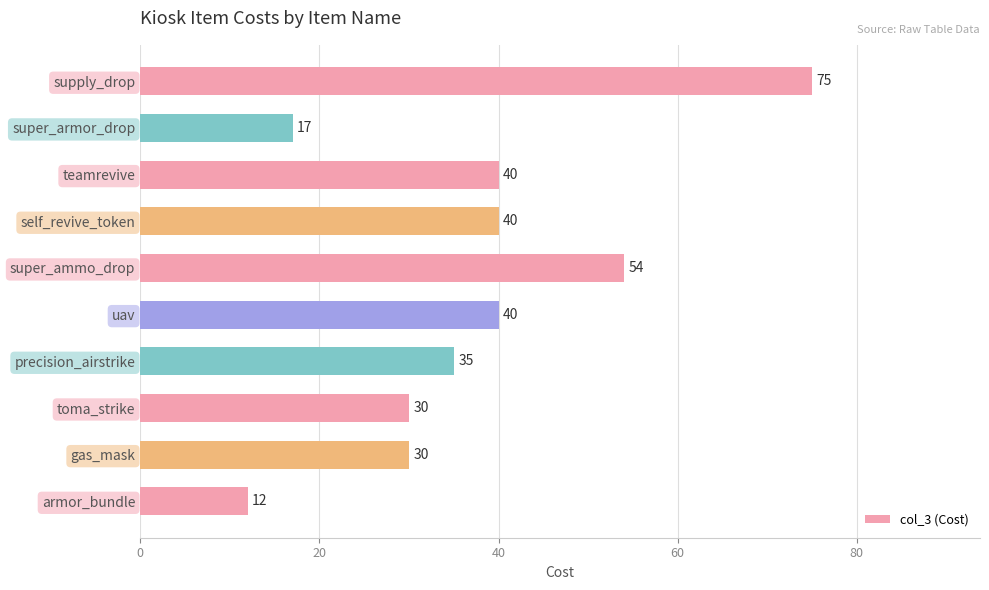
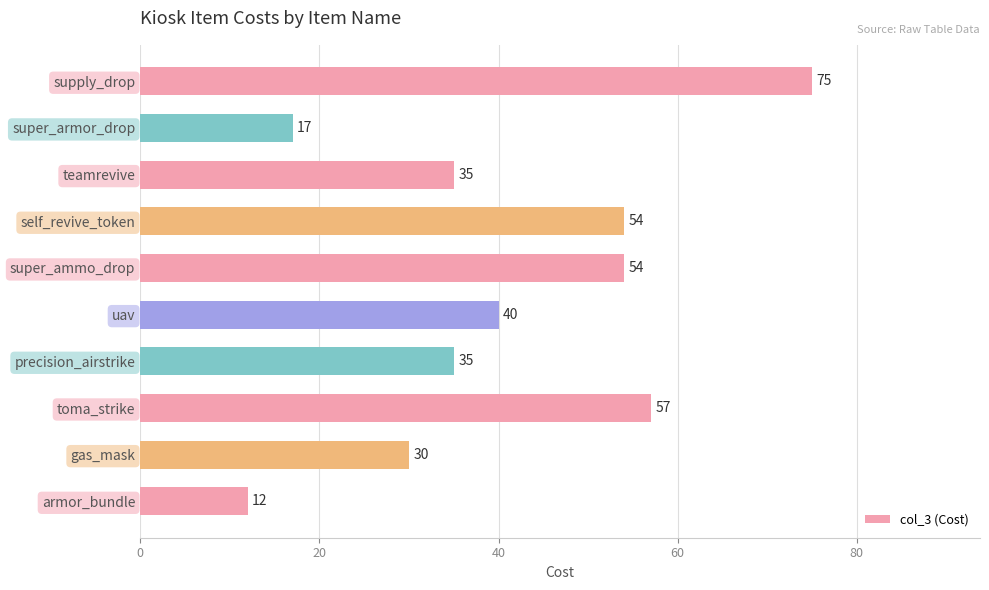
  {
    "supply_drop": 75,
    "super_armor_drop": 17,
-   "teamrevive": 40,
-   "self_revive_token": 40,
+   "teamrevive": 35,
+   "self_revive_token": 54,
    "super_ammo_drop": 54,
    "uav": 40,
    "precision_airstrike": 35,
-   "toma_strike": 30,
+   "toma_strike": 57,
    "gas_mask": 30,
    "armor_bundle": 12
  }
